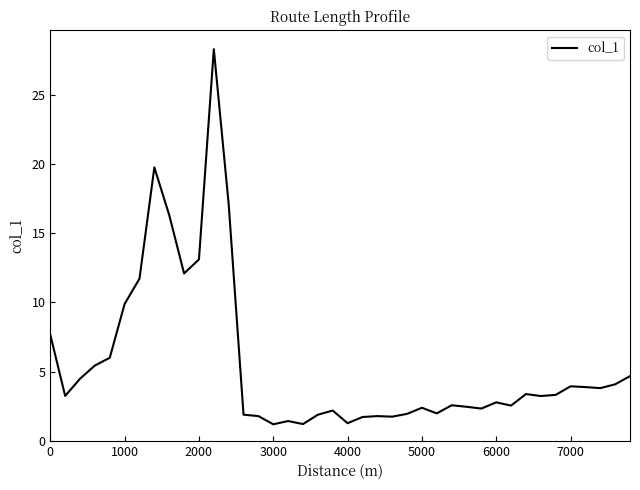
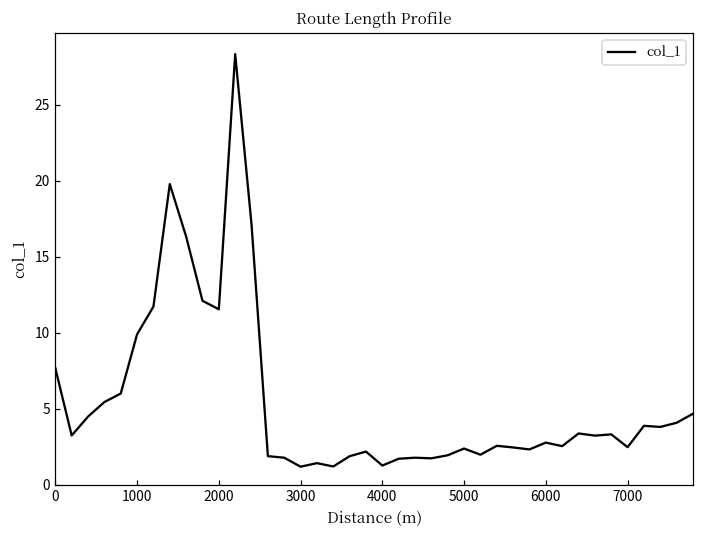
  {
    "0": 7.7,
    "1000": 9.9,
-   "2000": 13.1,
+   "2000": 11.5,
    "3000": 1.2,
    "4000": 1.3,
    "5000": 2.4,
    "6000": 2.8,
-   "7000": 3.9
+   "7000": 2.5
  }
